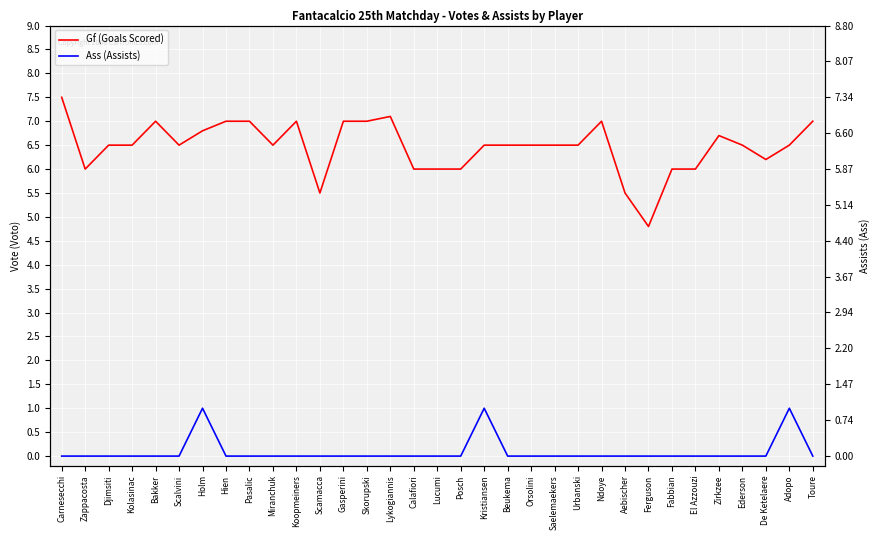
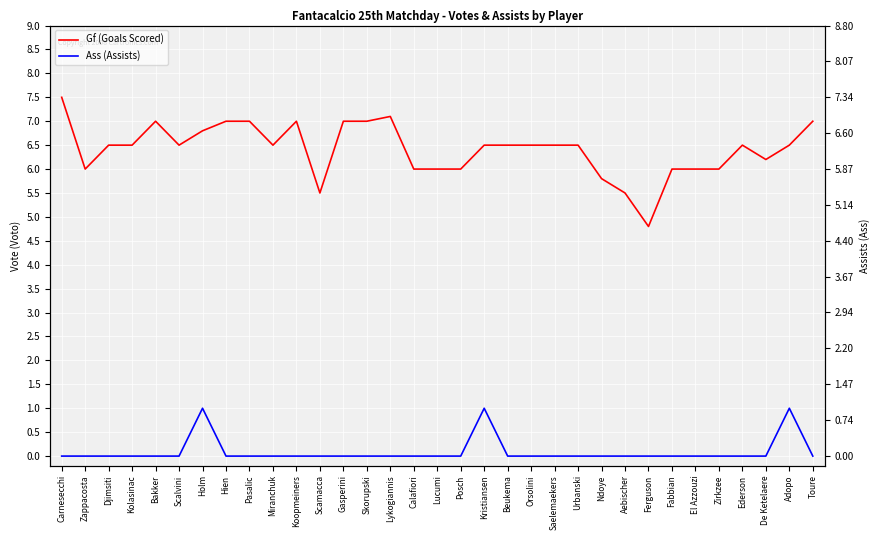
  {
    "Gf (Goals Scored)": {
      "Carnesecchi": 7.5,
      "Zappacosta": 6.0,
      "Djimsiti": 6.5,
      "Kolasinac": 6.5,
      "Bakker": 7.0,
      "Scalvini": 6.5,
      "Holm": 6.8,
      "Hien": 7.0,
      "Pasalic": 7.0,
      "Miranchuk": 6.5,
      "Koopmeiners": 7.0,
      "Scamacca": 5.5,
      "Gasperini": 7.0,
      "Skorupski": 7.0,
      "Lykogiannis": 7.1,
      "Calafiori": 6.0,
      "Lucumi": 6.0,
      "Posch": 6.0,
      "Kristiansen": 6.5,
      "Beukema": 6.5,
      "Orsolini": 6.5,
      "Saelemaekers": 6.5,
      "Urbanski": 6.5,
-     "Ndoye": 7.0,
+     "Ndoye": 5.8,
      "Aebischer": 5.5,
      "Ferguson": 4.8,
      "Fabbian": 6.0,
      "El Azzouzi": 6.0,
-     "Zirkzee": 6.7,
+     "Zirkzee": 6.0,
      "Ederson": 6.5,
      "De Ketelaere": 6.2,
      "Adopo": 6.5,
      "Toure": 7.0
    },
    "Ass (Assists)": {
      "Carnesecchi": 0.0,
      "Zappacosta": 0.0,
      "Djimsiti": 0.0,
      "Kolasinac": 0.0,
      "Bakker": 0.0,
      "Scalvini": 0.0,
      "Holm": 1.0,
      "Hien": 0.0,
      "Pasalic": 0.0,
      "Miranchuk": 0.0,
      "Koopmeiners": 0.0,
      "Scamacca": 0.0,
      "Gasperini": 0.0,
      "Skorupski": 0.0,
      "Lykogiannis": 0.0,
      "Calafiori": 0.0,
      "Lucumi": 0.0,
      "Posch": 0.0,
      "Kristiansen": 1.0,
      "Beukema": 0.0,
      "Orsolini": 0.0,
      "Saelemaekers": 0.0,
      "Urbanski": 0.0,
      "Ndoye": 0.0,
      "Aebischer": 0.0,
      "Ferguson": 0.0,
      "Fabbian": 0.0,
      "El Azzouzi": 0.0,
      "Zirkzee": 0.0,
      "Ederson": 0.0,
      "De Ketelaere": 0.0,
      "Adopo": 1.0,
      "Toure": 0.0
    }
  }
